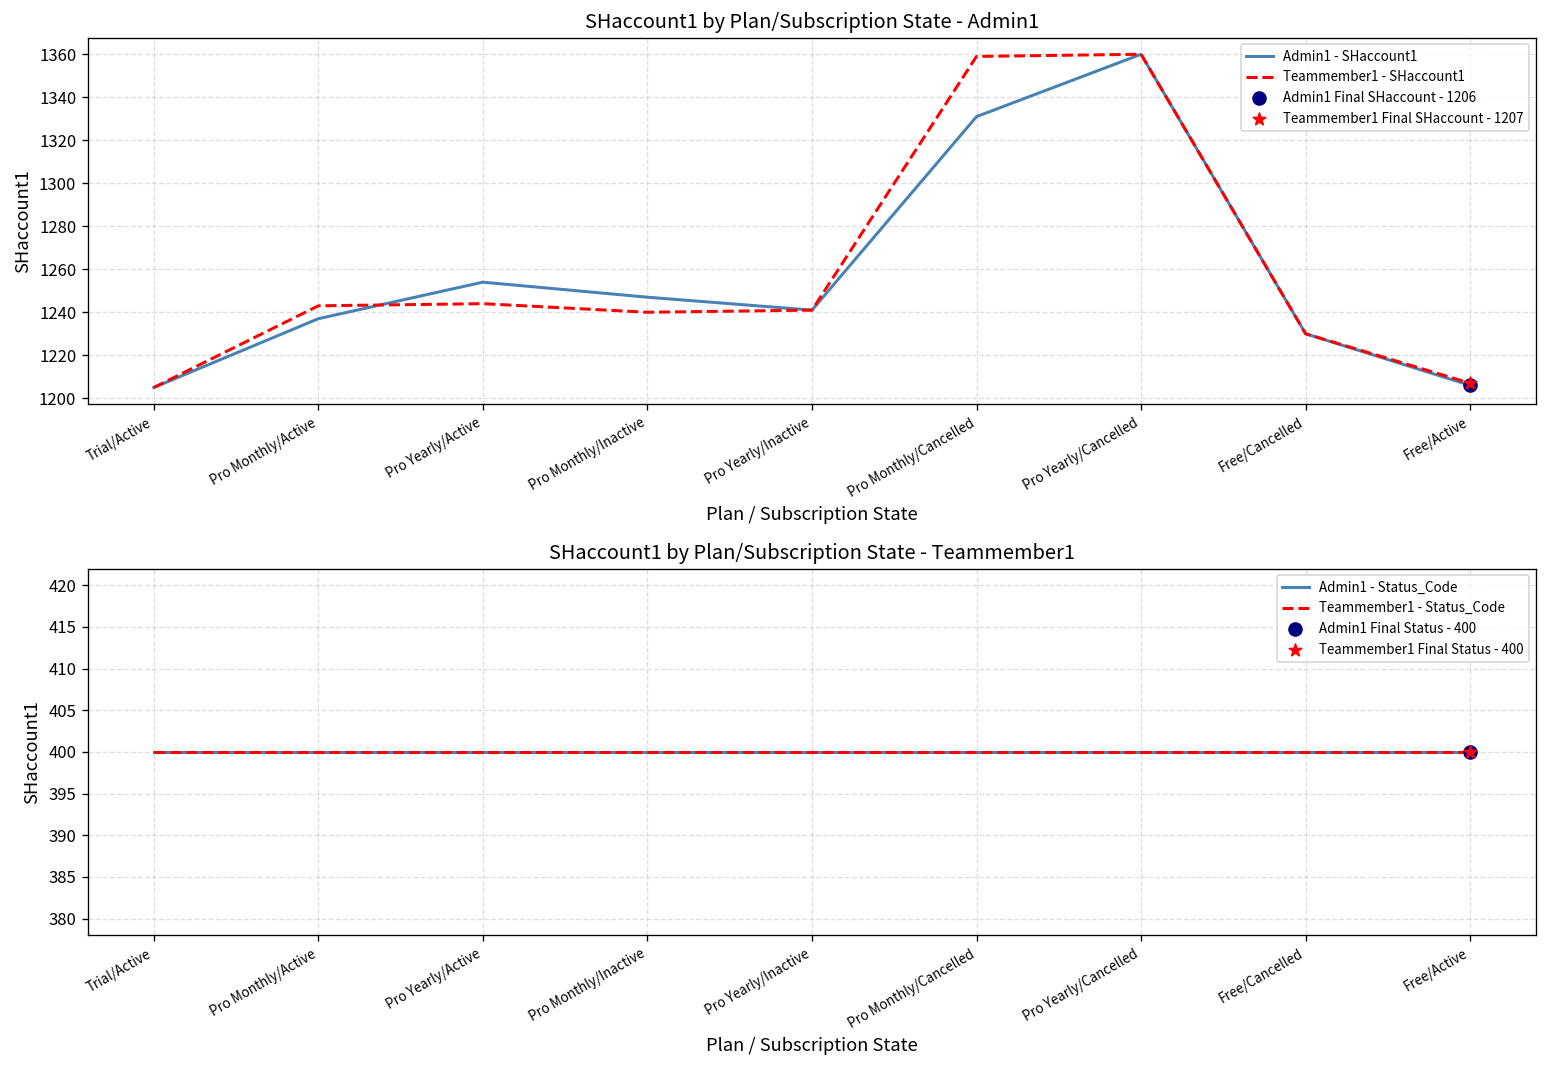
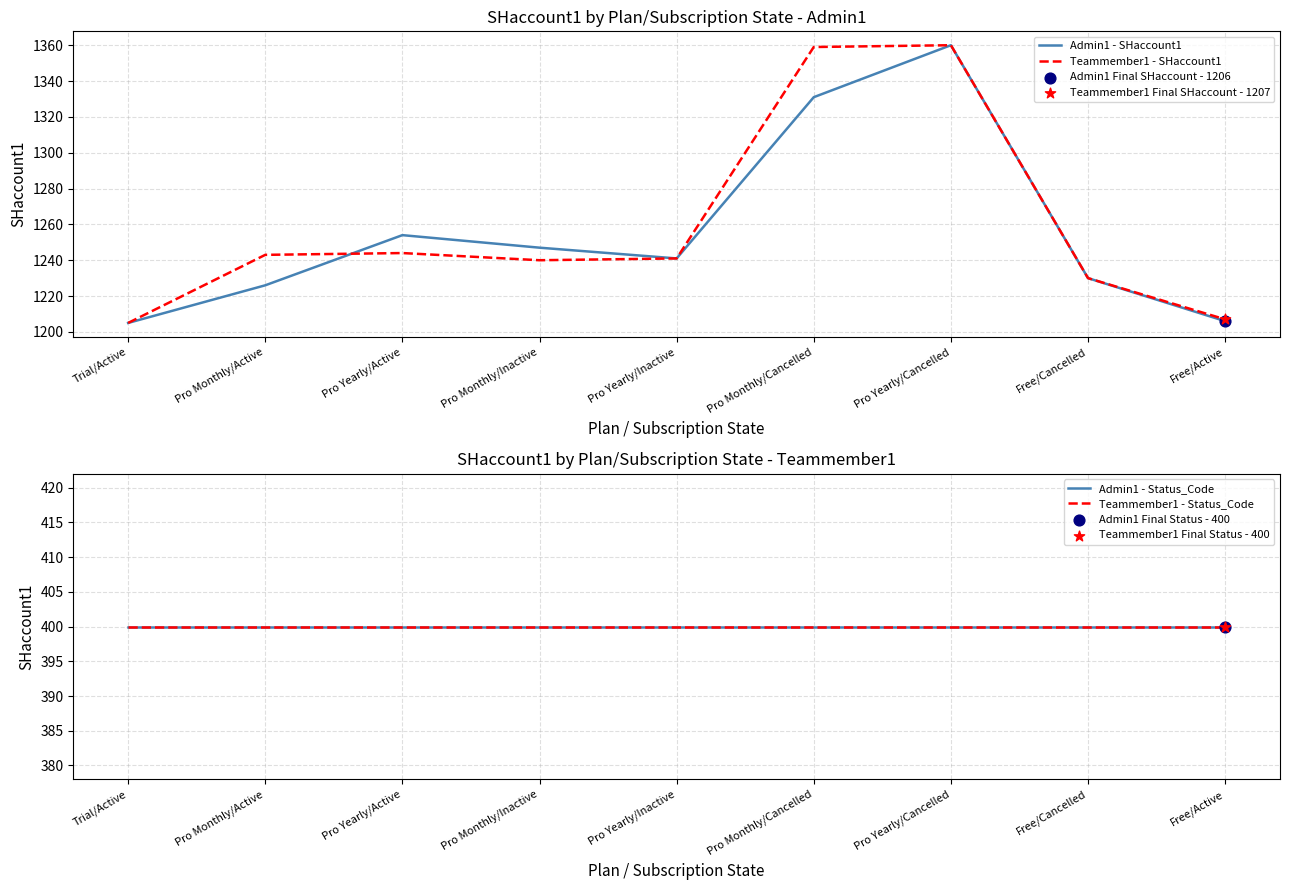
  {
    "SHaccount1 by Plan/Subscription State - Admin1": {
      "Admin1 - SHaccount1": {
-       "Pro Monthly/Active": 1237,
+       "Pro Monthly/Active": 1226,
        "Pro Yearly/Active": 1254,
        "Pro Monthly/Inactive": 1247,
        "Pro Monthly/Cancelled": 1331
      }
    }
  }
